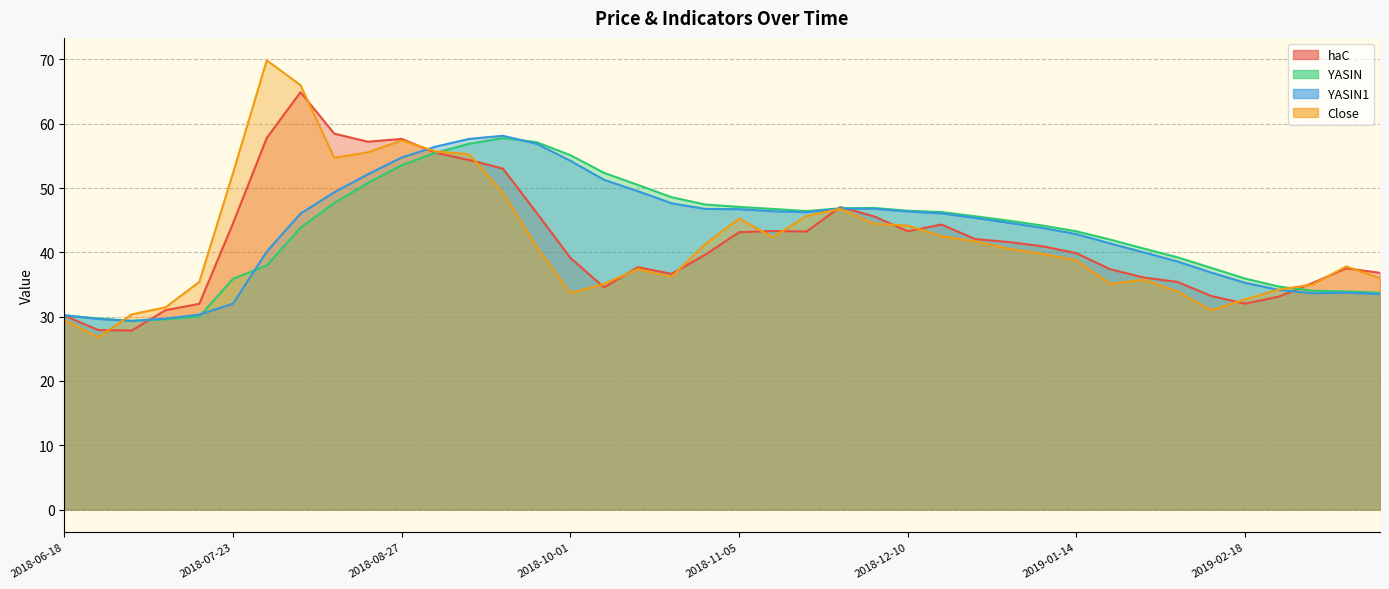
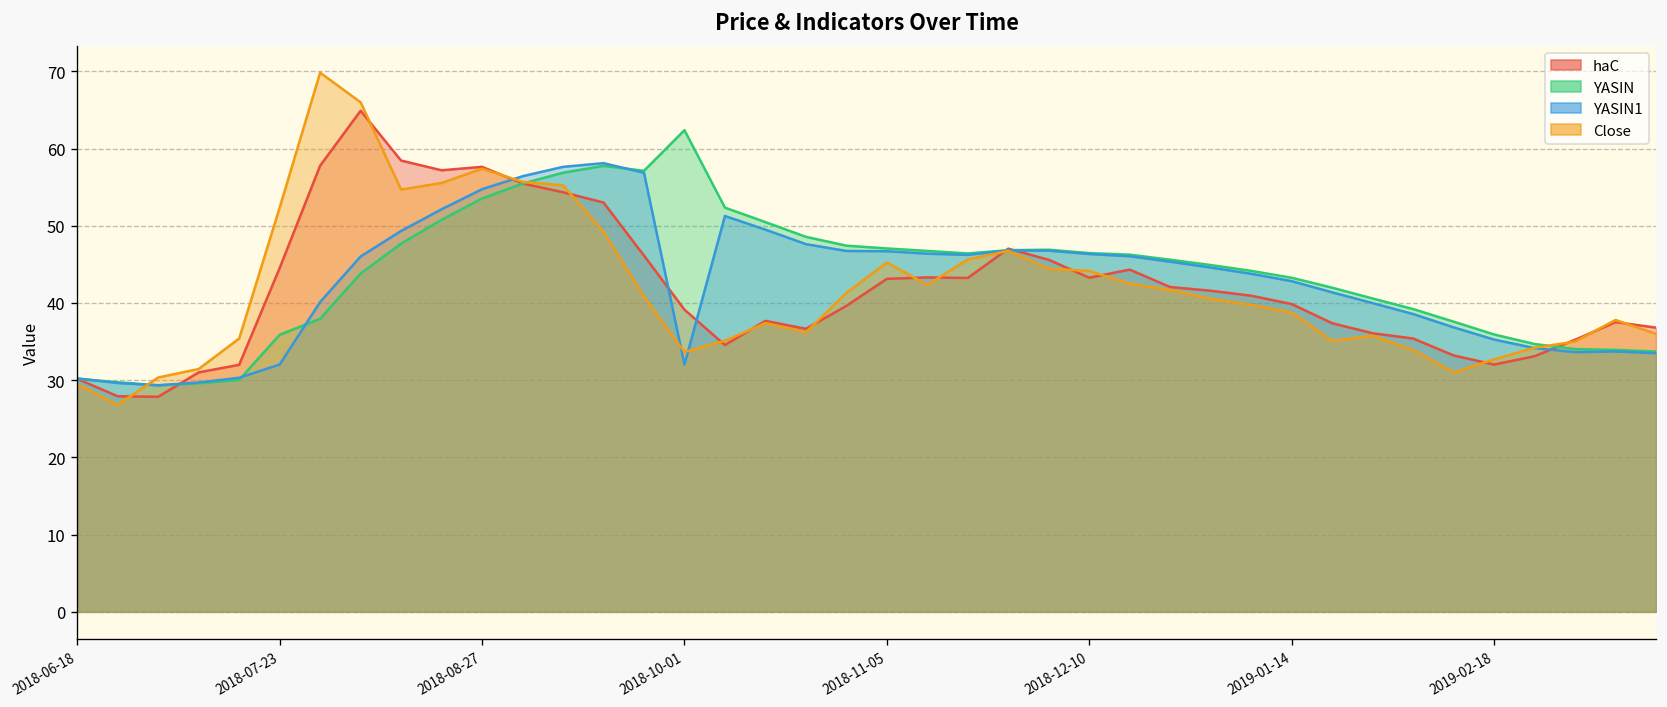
  {
    "YASIN": {
      "2018-07-23": 36,
      "2018-08-27": 54,
-     "2018-10-01": 55,
+     "2018-10-01": 62,
      "2019-01-14": 43,
      "2019-02-18": 36
    },
    "YASIN1": {
      "2018-07-23": 32,
      "2018-08-27": 55,
-     "2018-10-01": 54,
+     "2018-10-01": 32,
      "2019-01-14": 43,
      "2019-02-18": 35
    }
  }
